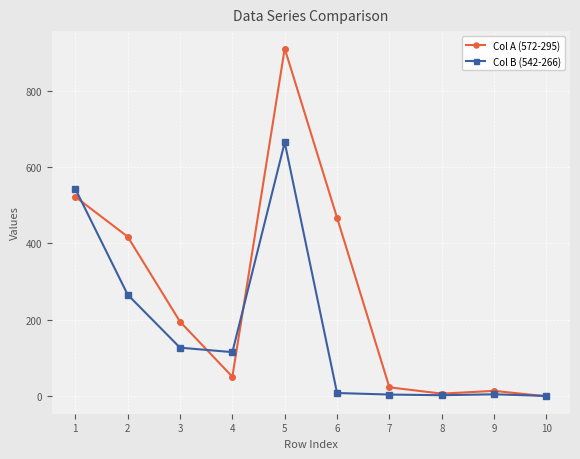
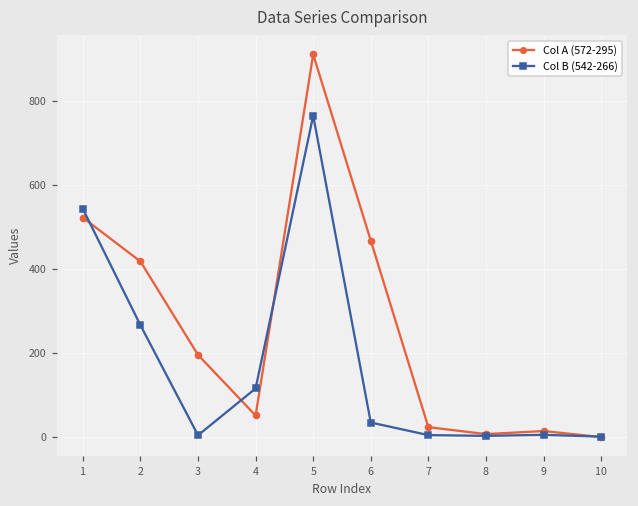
  {
    "Col A (572-295)": {
      "1": 520,
      "2": 420,
      "3": 200,
      "4": 50,
      "5": 910,
      "6": 470,
      "7": 20,
      "9": 10
    },
    "Col B (542-266)": {
      "1": 540,
      "2": 270,
-     "3": 130,
+     "3": 0,
      "4": 120,
-     "5": 660,
-     "6": 10,
+     "5": 760,
+     "6": 30,
      "7": 0,
      "9": 10
    }
  }
